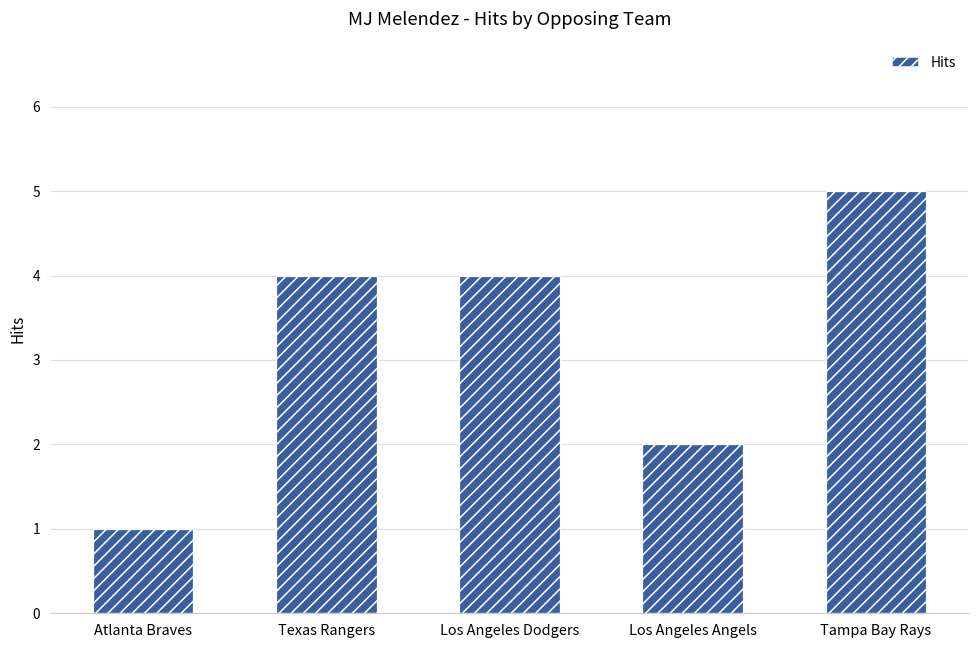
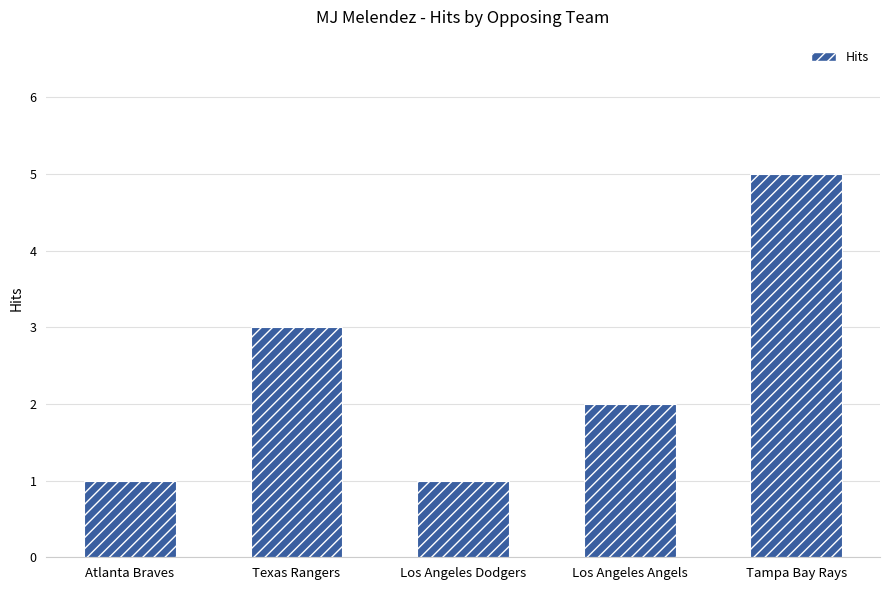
  {
    "Atlanta Braves": 1,
-   "Texas Rangers": 4,
-   "Los Angeles Dodgers": 4,
+   "Texas Rangers": 3,
+   "Los Angeles Dodgers": 1,
    "Los Angeles Angels": 2,
    "Tampa Bay Rays": 5
  }
